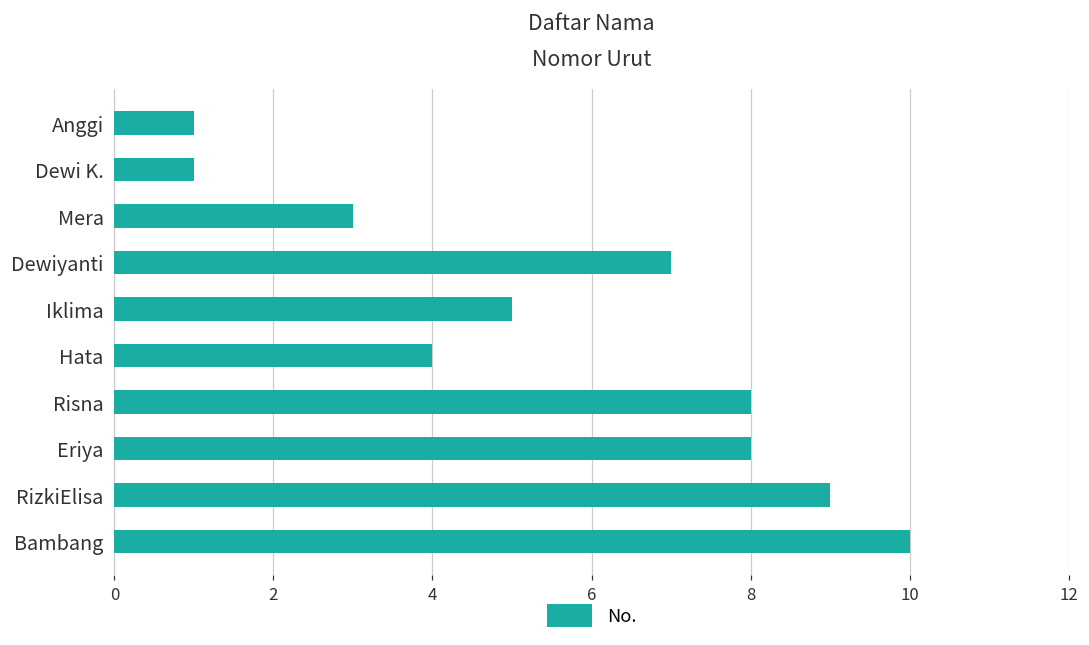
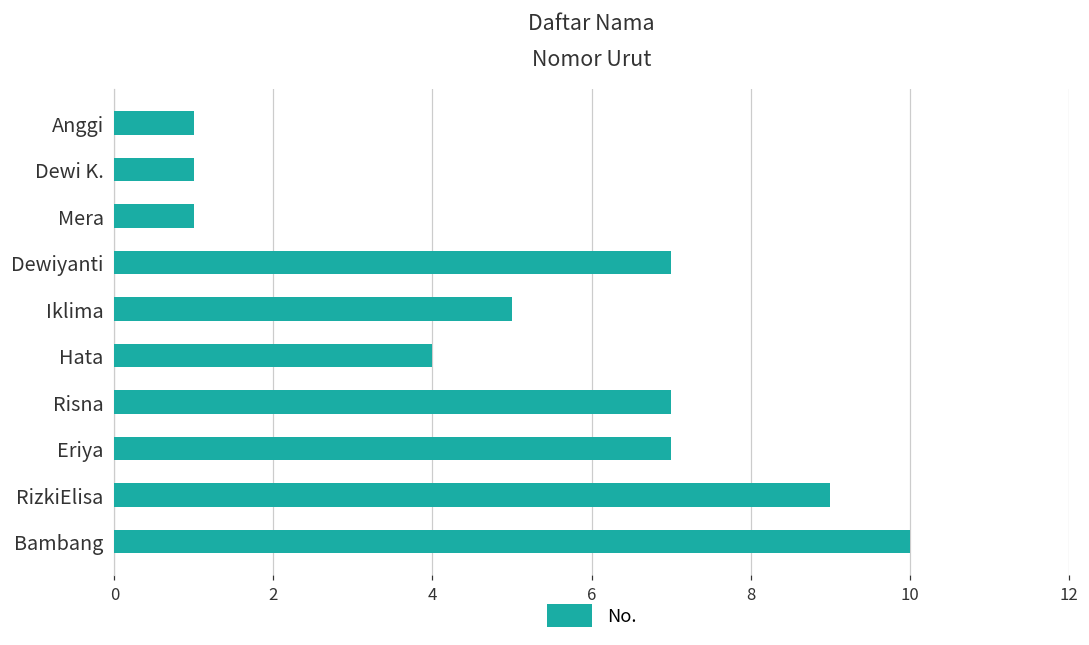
  {
    "Anggi": 1,
    "Dewi K.": 1,
-   "Mera": 3,
+   "Mera": 1,
    "Dewiyanti": 7,
    "Iklima": 5,
    "Hata": 4,
-   "Risna": 8,
-   "Eriya": 8,
+   "Risna": 7,
+   "Eriya": 7,
    "RizkiElisa": 9,
    "Bambang": 10
  }
